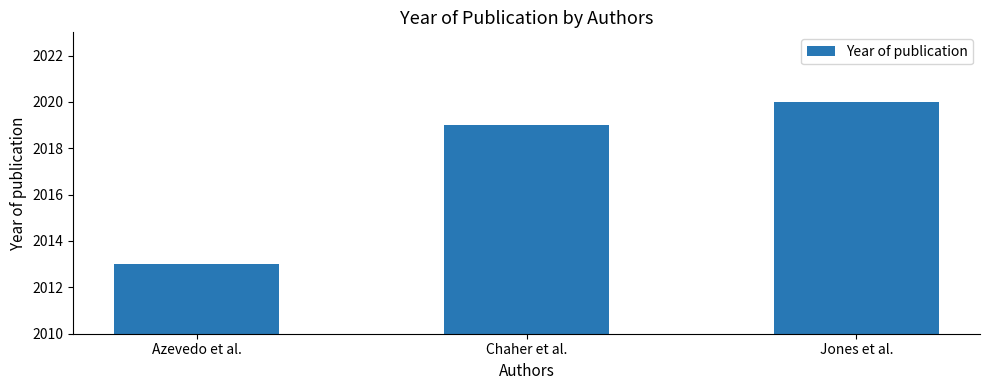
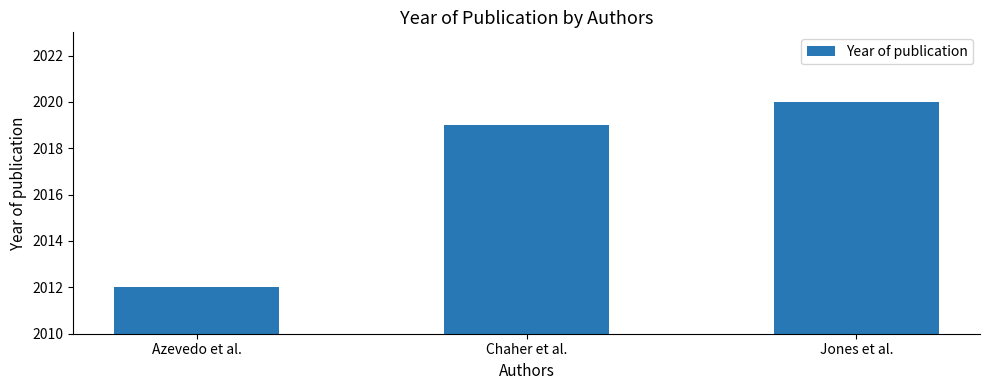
  {
-   "Azevedo et al.": 2013,
+   "Azevedo et al.": 2012,
    "Chaher et al.": 2019,
    "Jones et al.": 2020
  }
